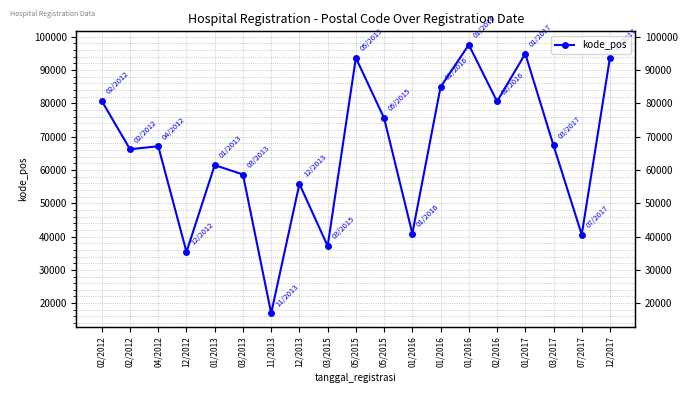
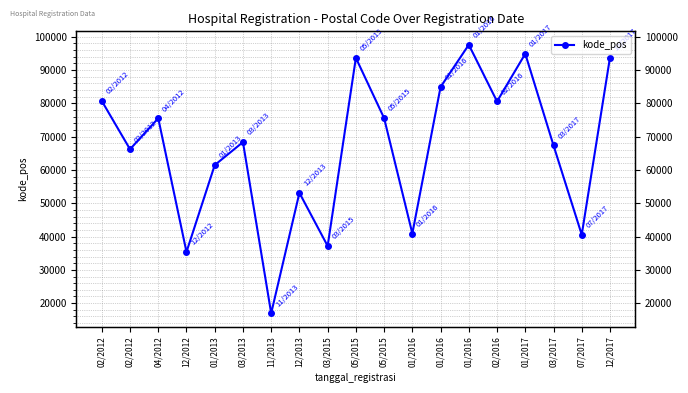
  {
-   "04/2012": 67000,
+   "04/2012": 76000,
    "01/2013": 61000,
-   "03/2013": 59000,
-   "12/2013": 56000
+   "03/2013": 68000,
+   "12/2013": 53000
  }
